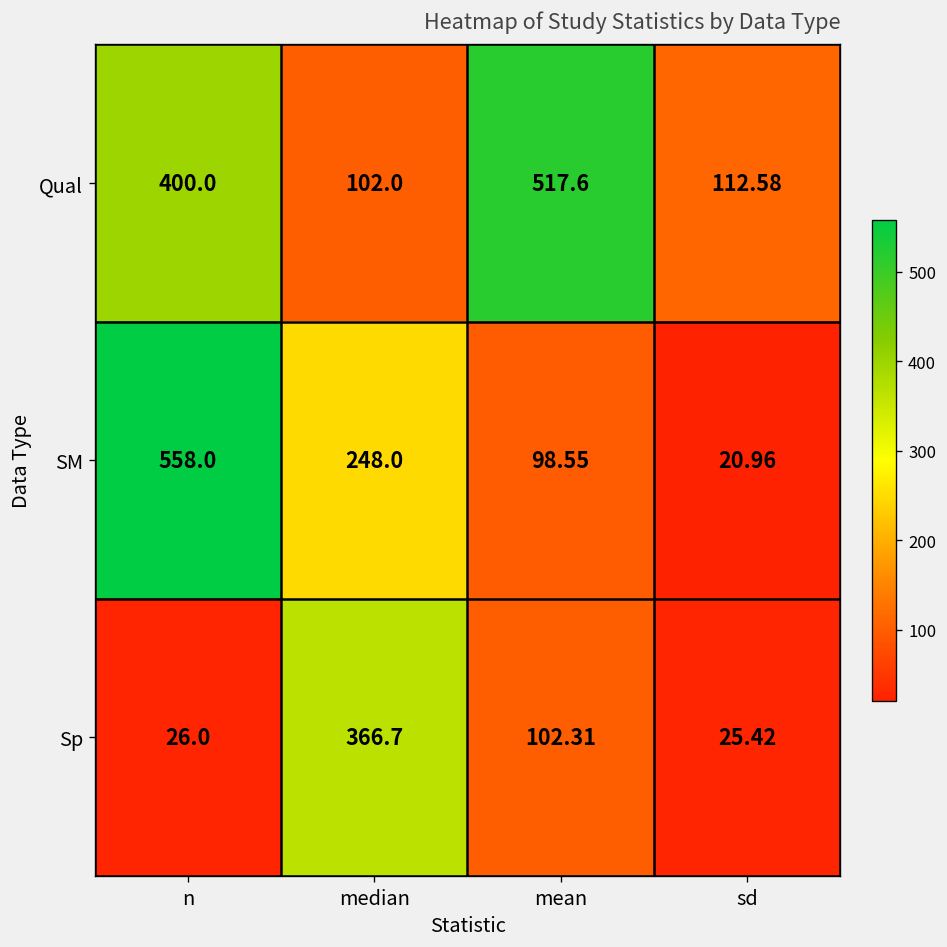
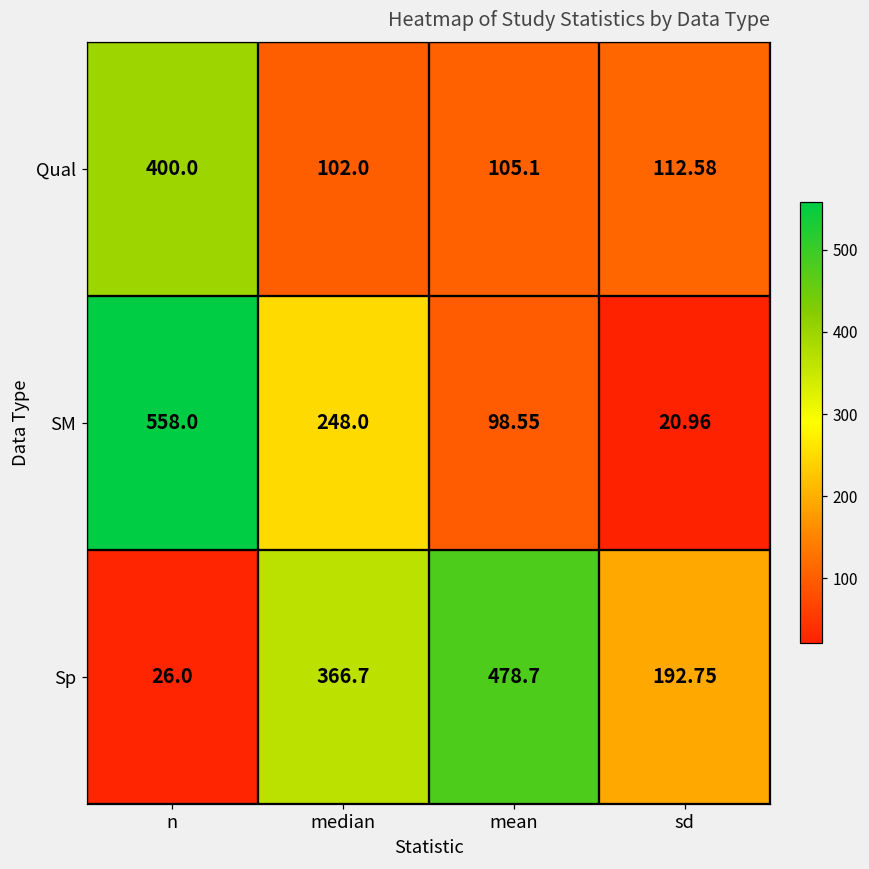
  {
    "Qual": {
      "n": 400.0,
      "median": 102.0,
-     "mean": 517.6,
+     "mean": 105.1,
      "sd": 112.58
    },
    "SM": {
      "n": 558.0,
      "median": 248.0,
      "mean": 98.55,
      "sd": 20.96
    },
    "Sp": {
      "n": 26.0,
      "median": 366.7,
-     "mean": 102.31,
-     "sd": 25.42
+     "mean": 478.7,
+     "sd": 192.75
    }
  }
